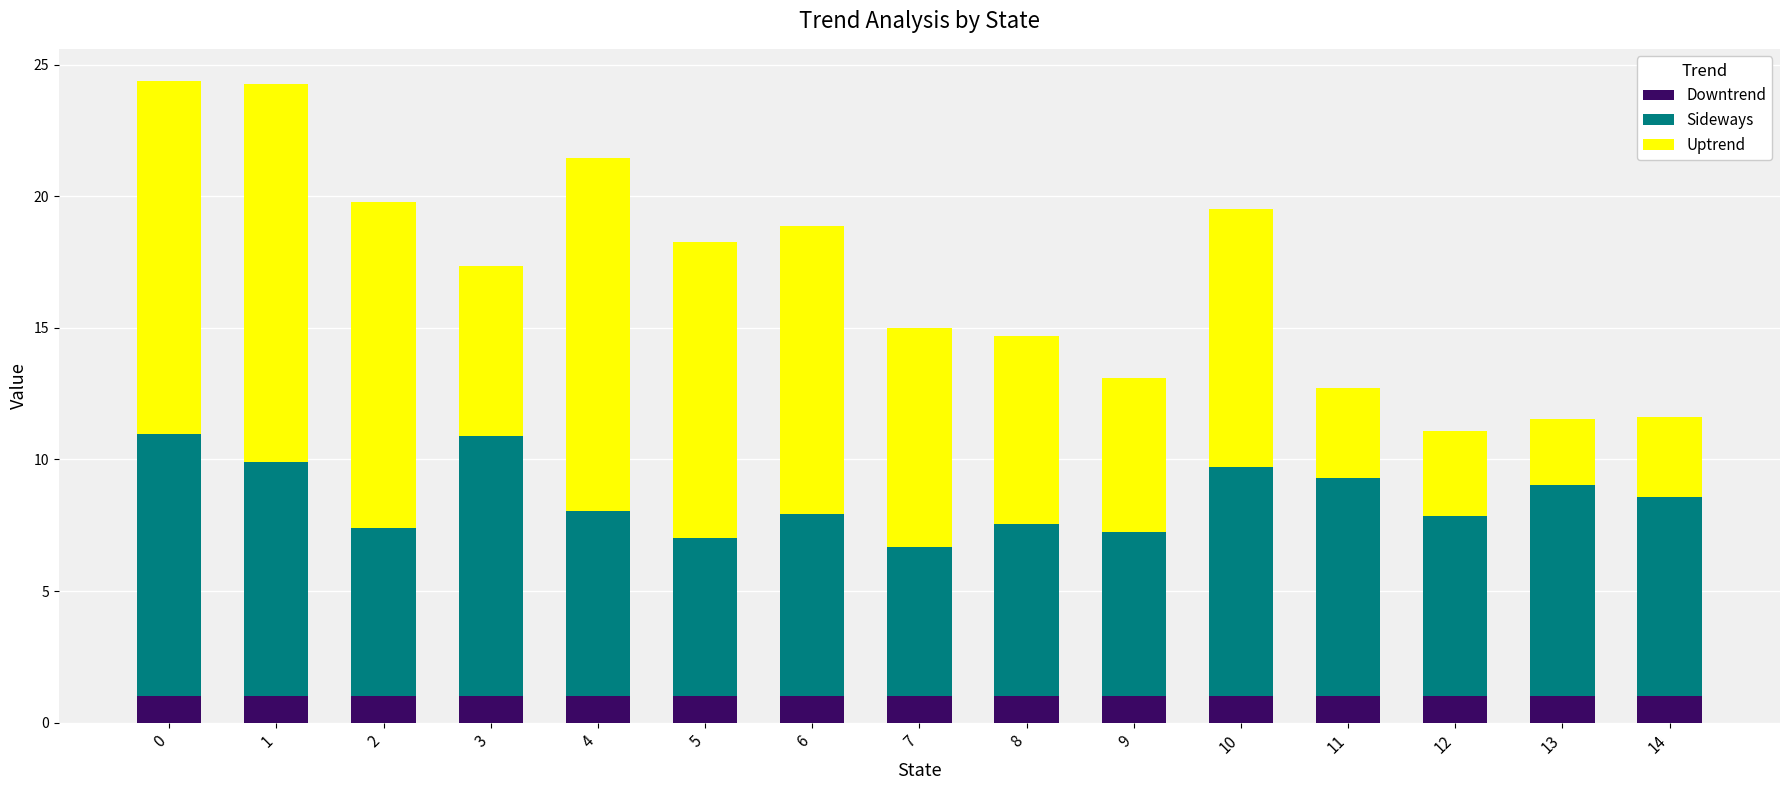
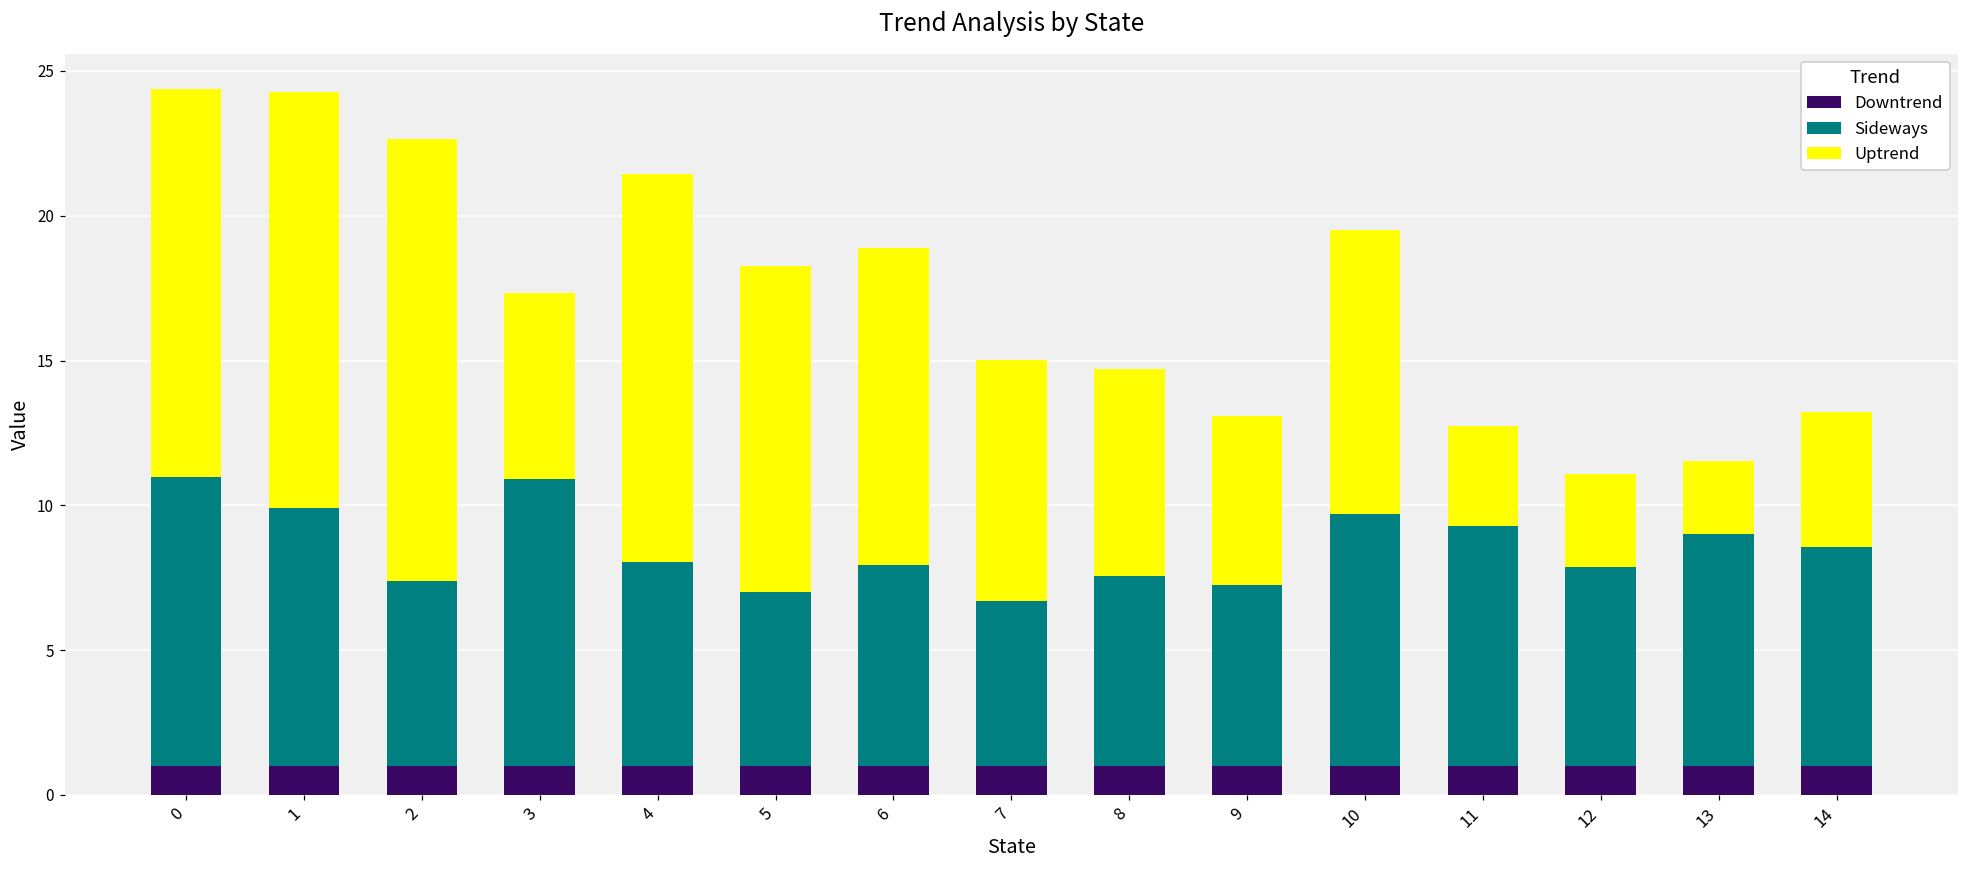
  {
    "Downtrend": {
      "0": 1.0,
      "1": 1.0,
      "2": 1.0,
      "3": 1.0,
      "4": 1.0,
      "5": 1.0,
      "6": 1.0,
      "7": 1.0,
      "8": 1.0,
      "9": 1.0,
      "10": 1.0,
      "11": 1.0,
      "12": 1.0,
      "13": 1.0,
      "14": 1.0
    },
    "Sideways": {
      "0": 10.0,
      "1": 8.9,
      "2": 6.4,
      "3": 9.9,
      "4": 7.0,
      "5": 6.0,
      "6": 6.9,
      "7": 5.7,
      "8": 6.6,
      "9": 6.3,
      "10": 8.7,
      "11": 8.3,
      "12": 6.9,
      "13": 8.0,
      "14": 7.6
    },
    "Uptrend": {
      "0": 13.4,
      "1": 14.4,
-     "2": 12.4,
+     "2": 15.3,
      "3": 6.4,
      "4": 13.4,
      "5": 11.2,
      "6": 10.9,
      "7": 8.3,
      "8": 7.2,
      "9": 5.8,
      "10": 9.8,
      "11": 3.4,
      "12": 3.2,
      "13": 2.5,
-     "14": 3.0
+     "14": 4.6
    }
  }
